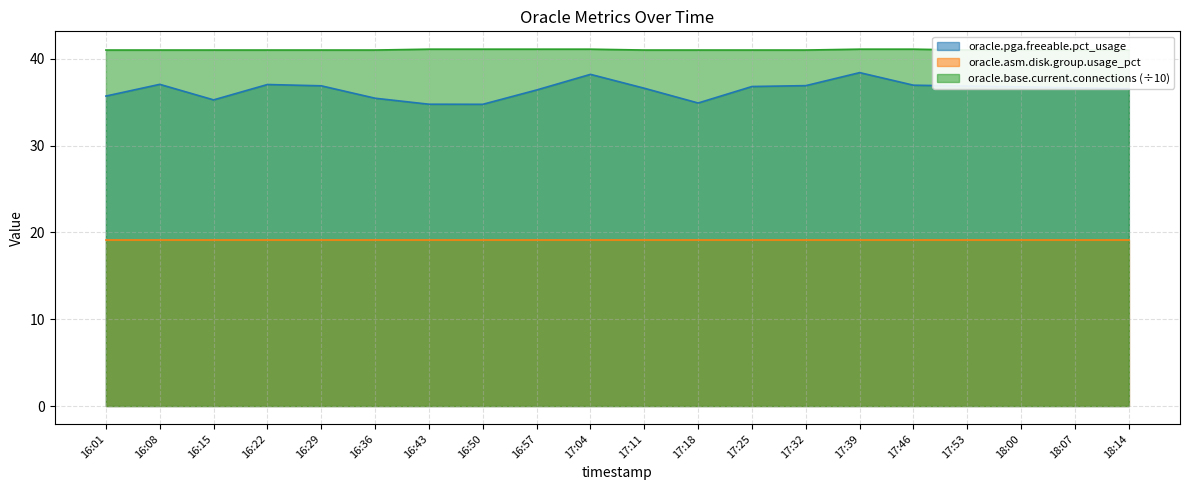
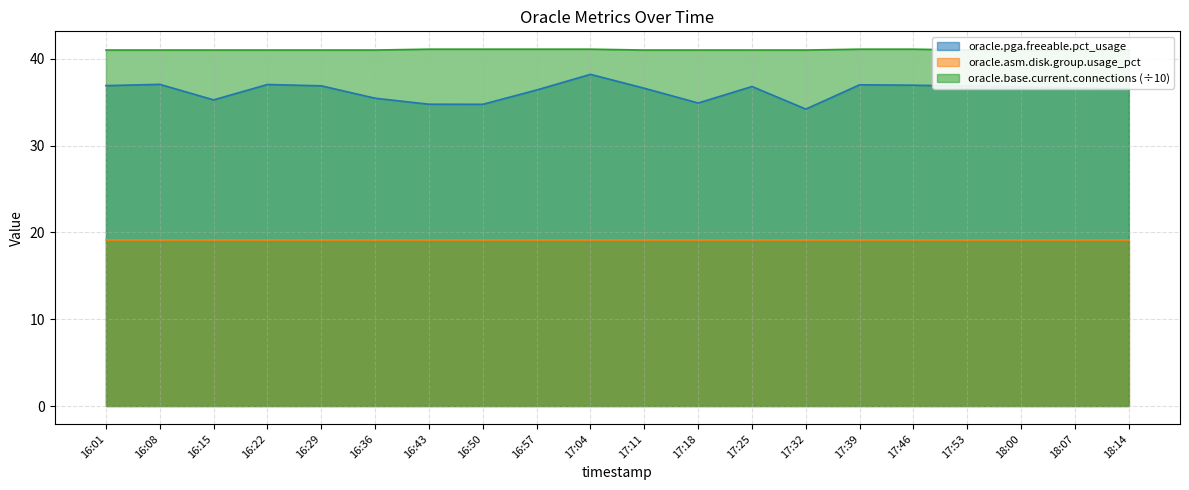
  {
    "oracle.pga.freeable.pct_usage": {
-     "16:01": 36,
+     "16:01": 37,
      "16:08": 37,
      "16:15": 35,
      "16:22": 37,
      "16:29": 37,
      "16:36": 35,
      "16:43": 35,
      "16:50": 35,
      "16:57": 36,
      "17:04": 38,
      "17:11": 37,
      "17:18": 35,
      "17:25": 37,
-     "17:32": 37,
-     "17:39": 38,
+     "17:32": 34,
+     "17:39": 37,
      "17:46": 37
    },
    "oracle.asm.disk.group.usage_pct": {
      "16:01": 19,
      "16:08": 19,
      "16:15": 19,
      "16:22": 19,
      "16:29": 19,
      "16:36": 19,
      "16:43": 19,
      "16:50": 19,
      "16:57": 19,
      "17:04": 19,
      "17:11": 19,
      "17:18": 19,
      "17:25": 19,
      "17:32": 19,
      "17:39": 19,
      "17:46": 19,
      "17:53": 19,
      "18:00": 19,
      "18:07": 19,
      "18:14": 19
    },
    "oracle.base.current.connections (÷10)": {
      "16:01": 41,
      "16:08": 41,
      "16:15": 41,
      "16:22": 41,
      "16:29": 41,
      "16:36": 41,
      "16:43": 41,
      "16:50": 41,
      "16:57": 41,
      "17:04": 41,
      "17:11": 41,
      "17:18": 41,
      "17:25": 41,
      "17:32": 41,
      "17:39": 41,
      "17:46": 41
    }
  }
